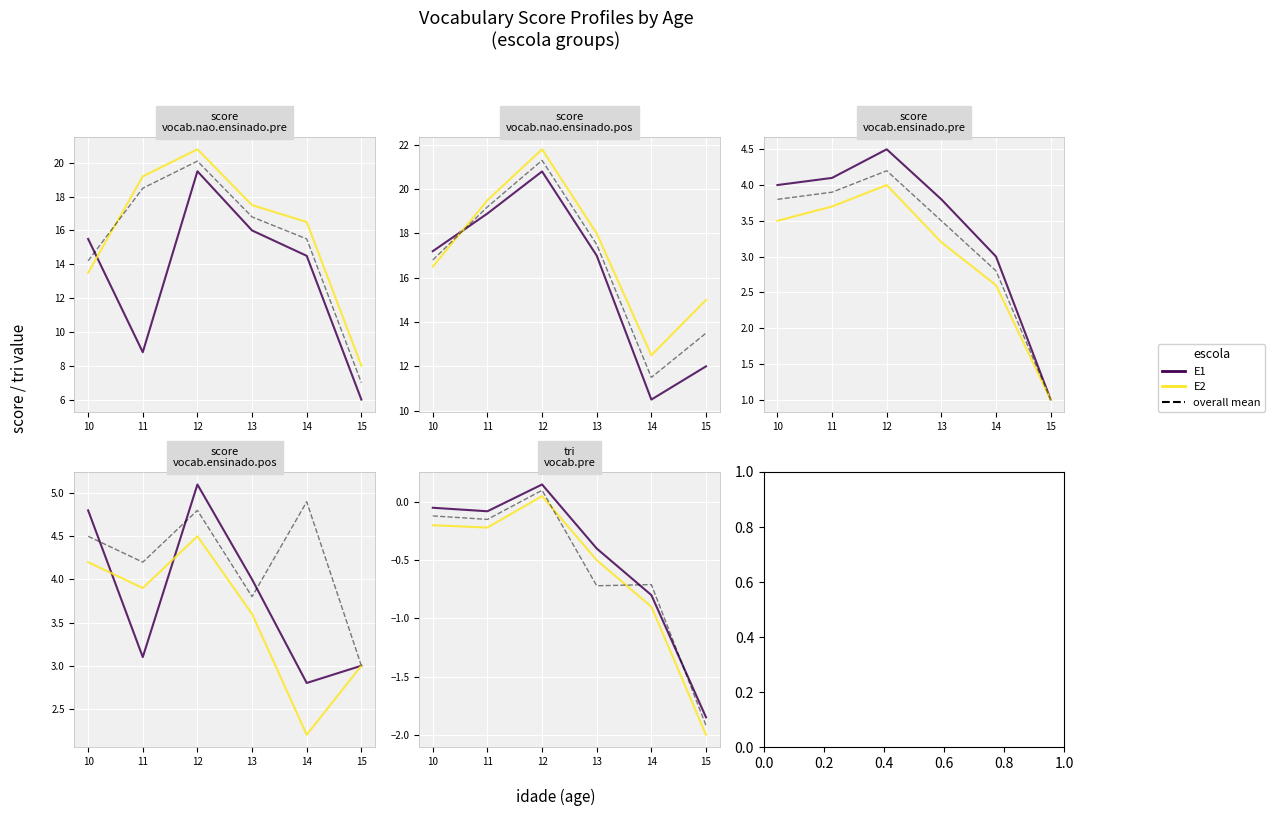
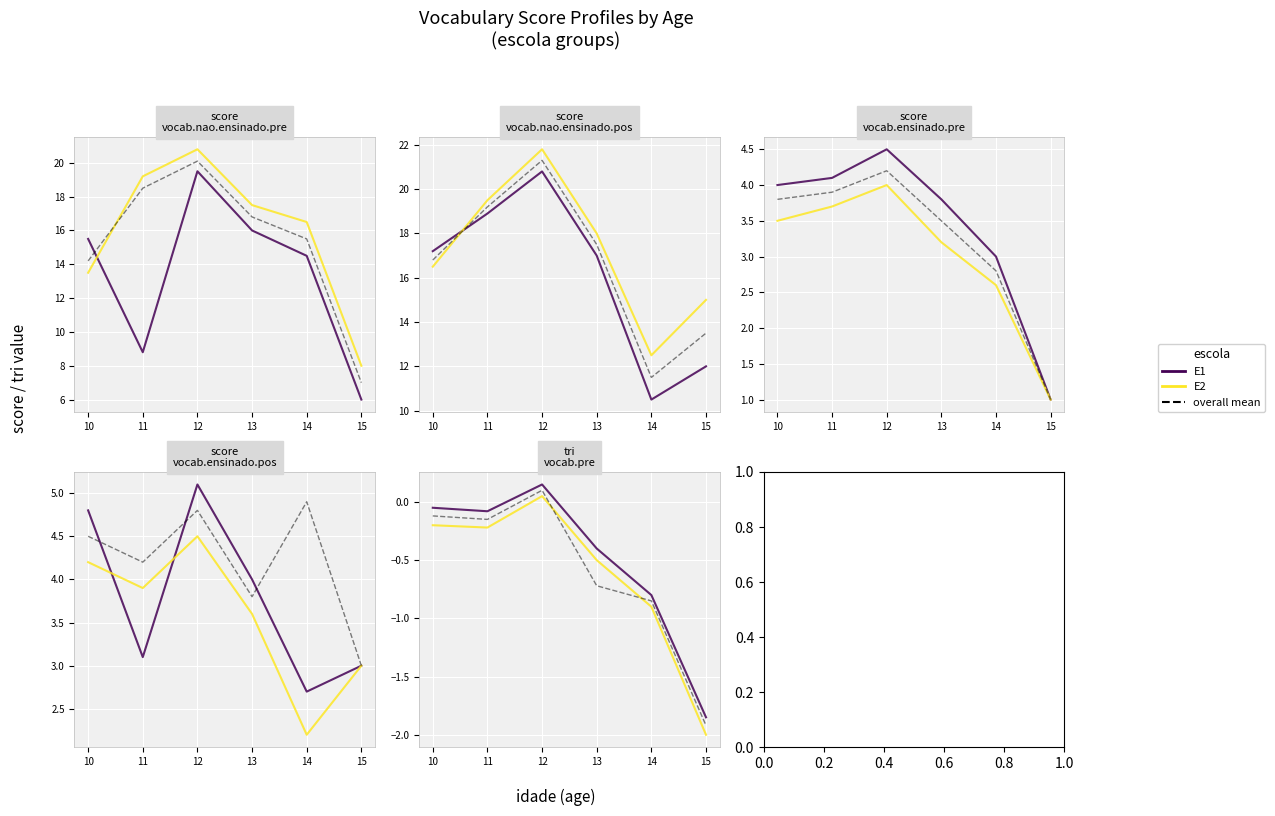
  {
    "score vocab.nao.ensinado.pre": {
      "E1": {
        "10": 15.5,
        "11": 8.8,
        "12": 19.5,
        "13": 16.0,
        "14": 14.5,
        "15": 6.0
      },
      "E2": {
        "10": 13.5,
        "11": 19.2,
        "12": 20.8,
        "13": 17.5,
        "14": 16.5,
        "15": 8.0
      },
      "overall mean": {
        "10": 14.2,
        "11": 18.5,
        "12": 20.1,
        "13": 16.8,
        "14": 15.5,
        "15": 7.0
      }
    },
    "score vocab.nao.ensinado.pos": {
      "E1": {
        "10": 17.2,
        "11": 18.9,
        "12": 20.8,
        "13": 17.0,
        "14": 10.5,
        "15": 12.0
      },
      "E2": {
        "10": 16.5,
        "11": 19.5,
        "12": 21.8,
        "13": 18.0,
        "14": 12.5,
        "15": 15.0
      },
      "overall mean": {
        "10": 16.8,
        "11": 19.2,
        "12": 21.3,
        "13": 17.5,
        "14": 11.5,
        "15": 13.5
      }
    },
    "score vocab.ensinado.pre": {
      "E1": {
        "10": 4.0,
        "11": 4.1,
        "12": 4.5,
        "13": 3.8,
        "14": 3.0
      },
      "E2": {
        "10": 3.5,
        "11": 3.7,
        "12": 4.0,
        "13": 3.2,
        "14": 2.6
      },
      "overall mean": {
        "10": 3.8,
        "11": 3.9,
        "12": 4.2,
        "13": 3.5,
        "14": 2.8
      }
    },
    "score vocab.ensinado.pos": {
      "E1": {
        "10": 4.8,
        "11": 3.1,
        "12": 5.1,
        "13": 4.0,
-       "14": 2.8
+       "14": 2.7
      },
      "E2": {
        "10": 4.2,
        "11": 3.9,
        "12": 4.5,
        "13": 3.6,
        "14": 2.2
      },
      "overall mean": {
        "10": 4.5,
        "11": 4.2,
        "12": 4.8,
        "13": 3.8,
        "14": 4.9
      }
    },
    "tri vocab.pre": {
      "E1": {
        "10": -0.05,
        "11": -0.08,
        "12": 0.15,
        "13": -0.40,
        "14": -0.80,
        "15": -1.85
      },
      "E2": {
        "10": -0.20,
        "11": -0.22,
        "12": 0.05,
        "13": -0.50,
        "14": -0.90,
        "15": -2.00
      },
      "overall mean": {
        "10": -0.12,
        "11": -0.15,
        "12": 0.10,
        "13": -0.72,
-       "14": -0.71,
+       "14": -0.85,
        "15": -1.92
      }
    }
  }
